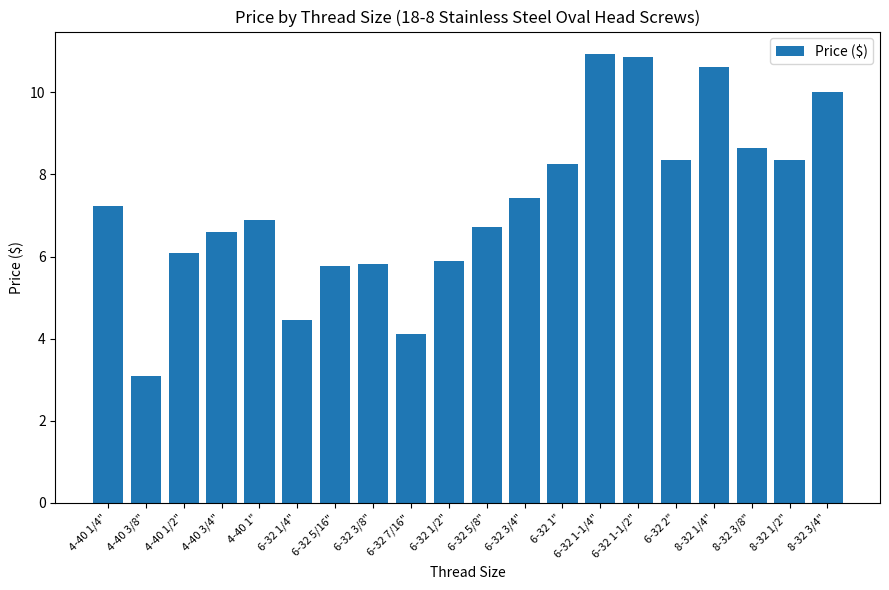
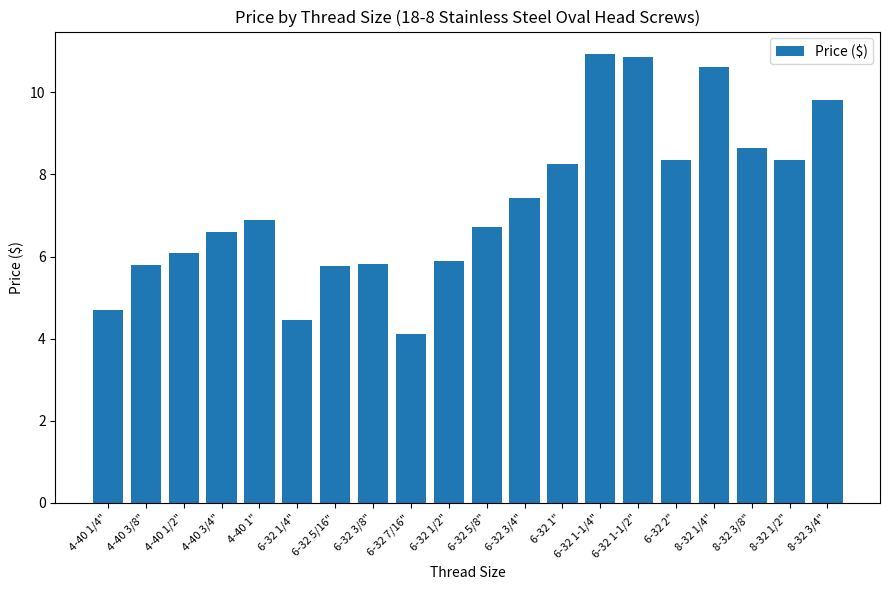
  {
-   "4-40 1/4\"": 7.2,
-   "4-40 3/8\"": 3.1,
+   "4-40 1/4\"": 4.7,
+   "4-40 3/8\"": 5.8,
    "4-40 1/2\"": 6.1,
    "4-40 3/4\"": 6.6,
    "4-40 1\"": 6.9,
    "6-32 1/4\"": 4.5,
    "6-32 5/16\"": 5.8,
    "6-32 3/8\"": 5.8,
    "6-32 7/16\"": 4.1,
    "6-32 1/2\"": 5.9,
    "6-32 5/8\"": 6.7,
    "6-32 3/4\"": 7.4,
    "6-32 1\"": 8.3,
    "6-32 1-1/4\"": 10.9,
    "6-32 1-1/2\"": 10.9,
    "6-32 2\"": 8.4,
    "8-32 1/4\"": 10.6,
    "8-32 3/8\"": 8.6,
    "8-32 1/2\"": 8.4,
-   "8-32 3/4\"": 10.0
+   "8-32 3/4\"": 9.8
  }
